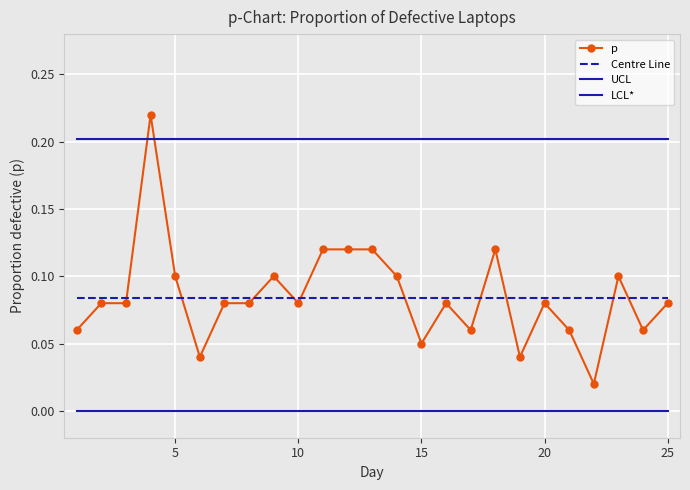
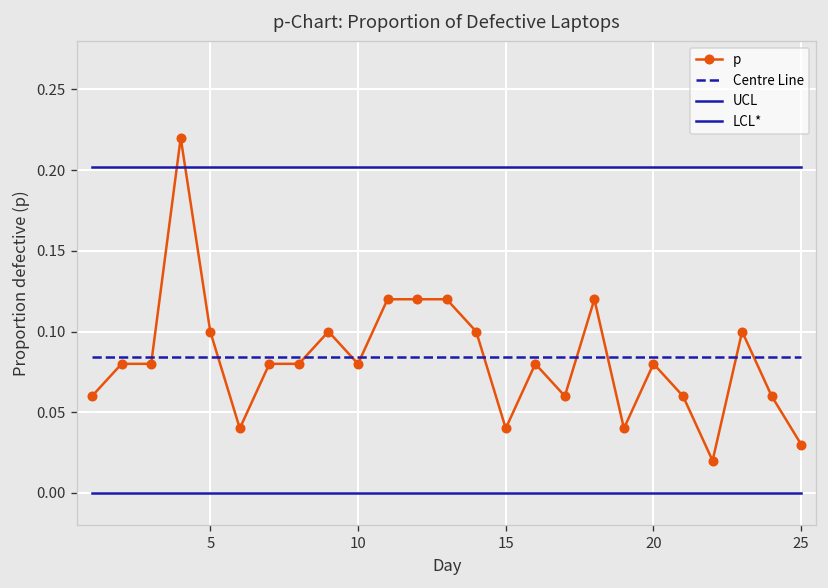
  {
    "p": {
      "5": 0.10,
      "10": 0.08,
-     "15": 0.05,
+     "15": 0.04,
      "20": 0.08,
-     "25": 0.08
+     "25": 0.03
    }
  }
